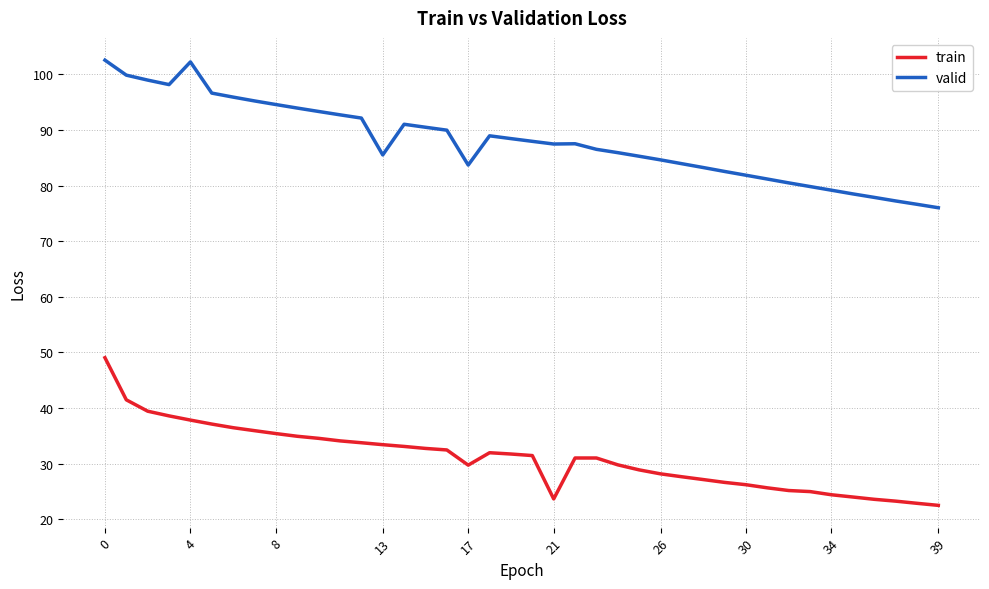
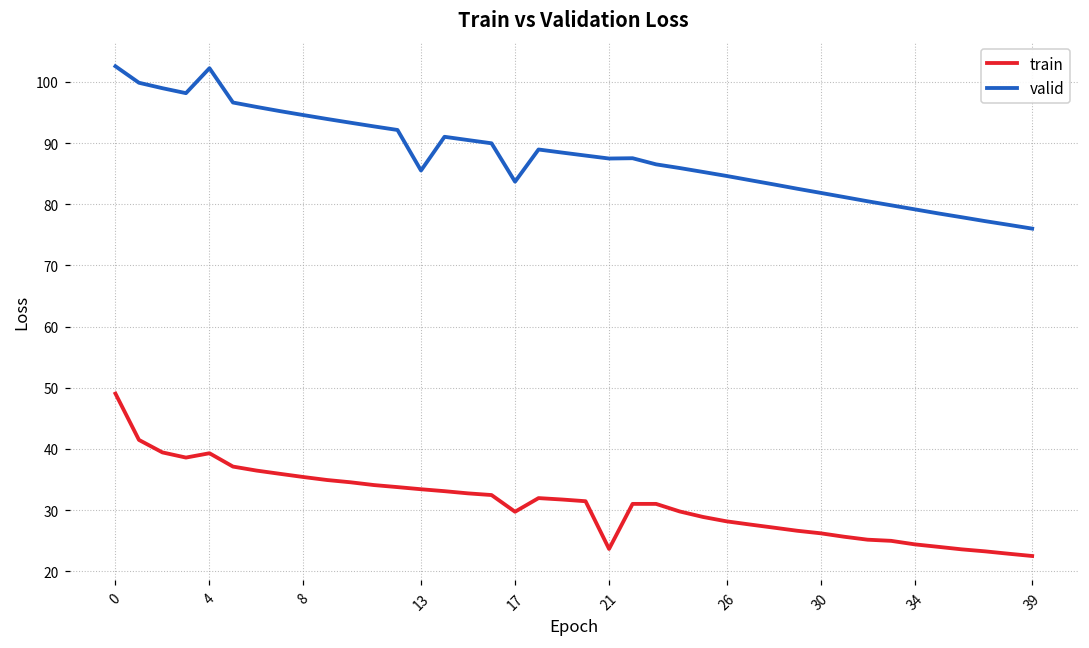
  {
    "train": {
      "0": 49,
-     "4": 38,
+     "4": 39,
      "8": 35,
      "13": 33,
      "17": 30,
      "21": 24,
      "26": 28,
      "30": 26,
      "34": 24,
      "39": 22
    },
    "valid": {
      "0": 103,
      "4": 102,
      "8": 95,
      "13": 86,
      "17": 84,
      "21": 87,
      "26": 85,
      "30": 82,
      "34": 79,
      "39": 76
    }
  }
